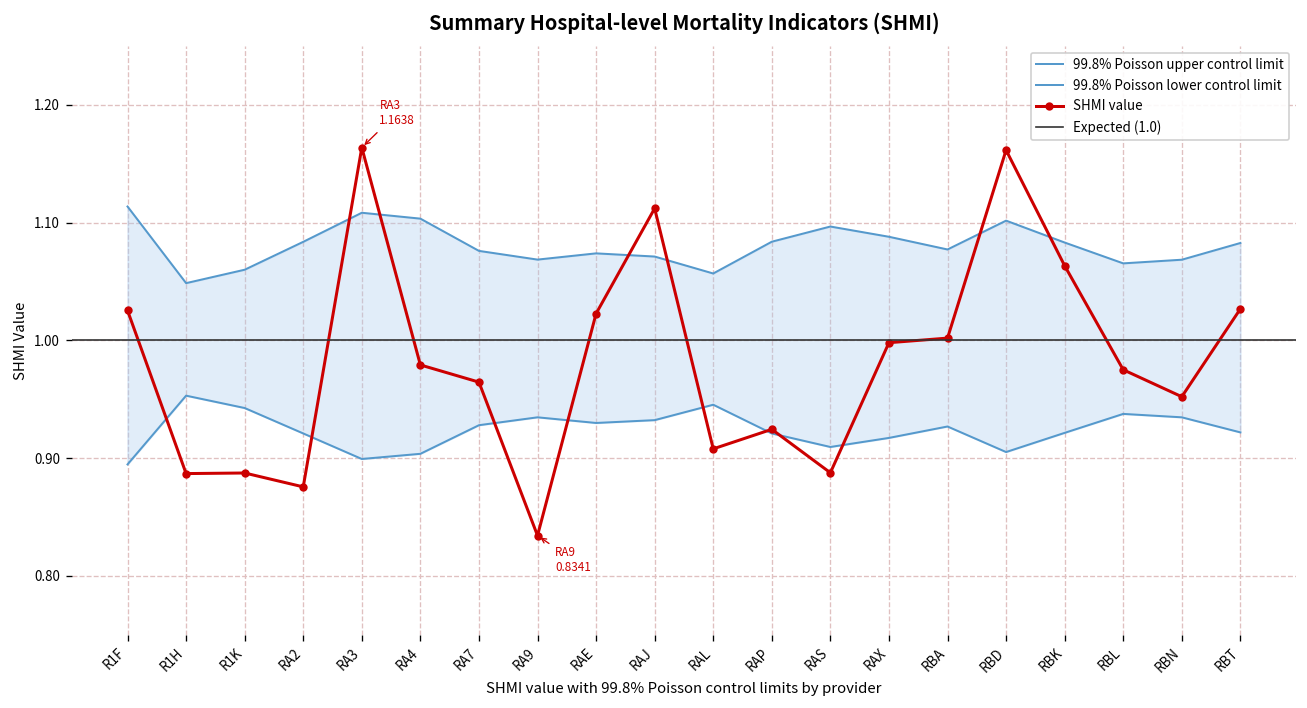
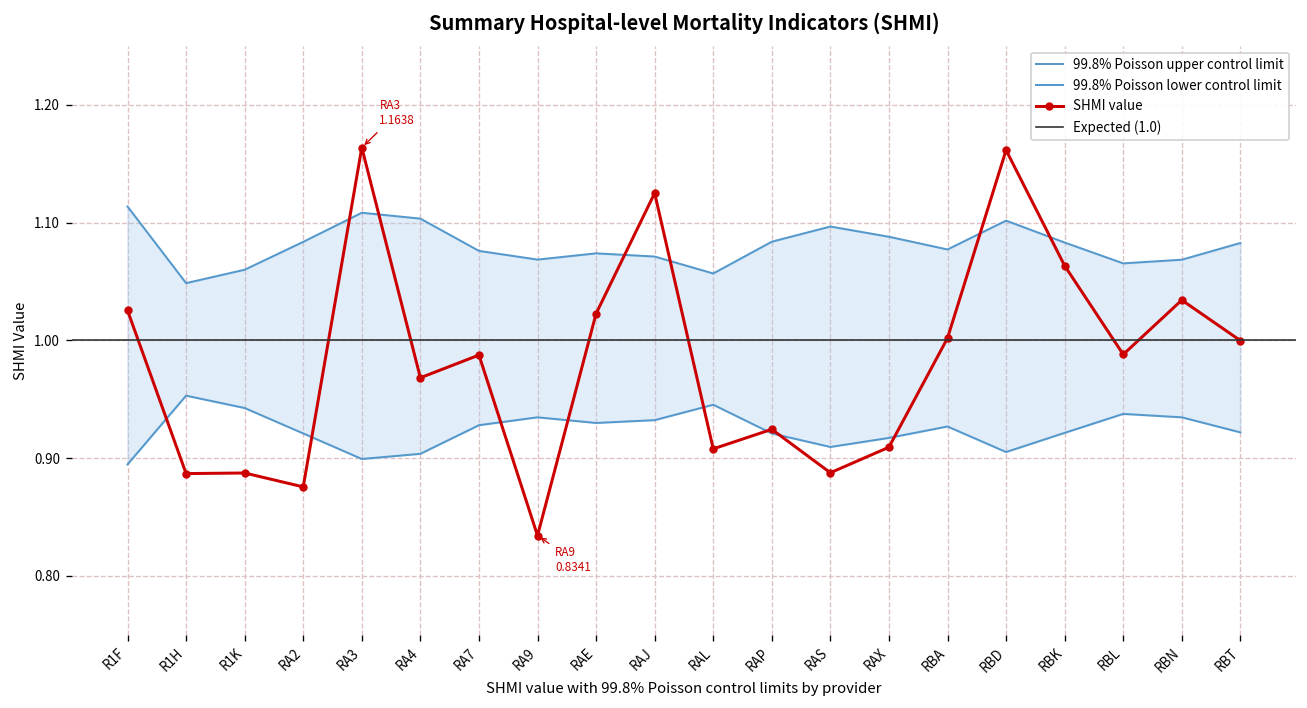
  {
    "SHMI value": {
      "R1F": 1.03,
      "R1H": 0.89,
      "R1K": 0.89,
      "RA2": 0.88,
-     "RA4": 0.98,
-     "RA7": 0.96,
+     "RA4": 0.97,
+     "RA7": 0.99,
      "RAE": 1.02,
-     "RAJ": 1.11,
+     "RAJ": 1.13,
      "RAL": 0.91,
      "RAP": 0.92,
      "RAS": 0.89,
-     "RAX": 1.00,
+     "RAX": 0.91,
      "RBA": 1.00,
      "RBD": 1.16,
      "RBK": 1.06,
-     "RBL": 0.98,
-     "RBN": 0.95,
-     "RBT": 1.03
+     "RBL": 0.99,
+     "RBN": 1.03,
+     "RBT": 1.00
    }
  }
